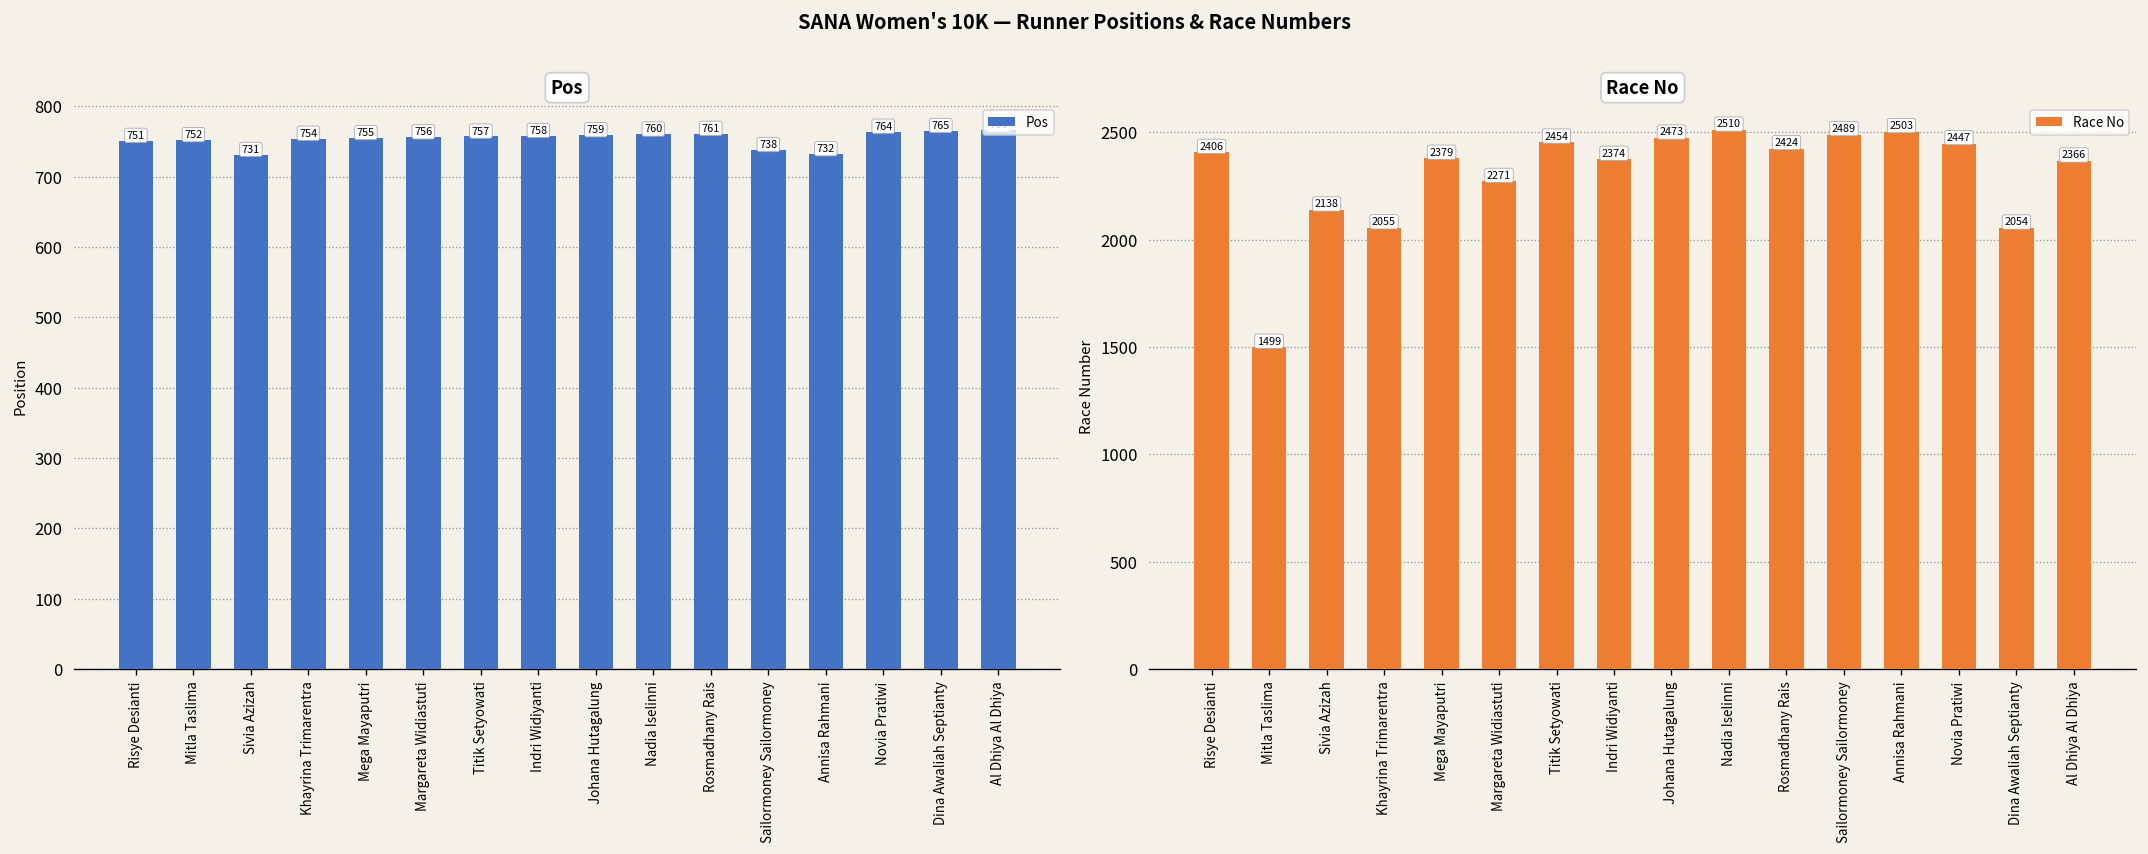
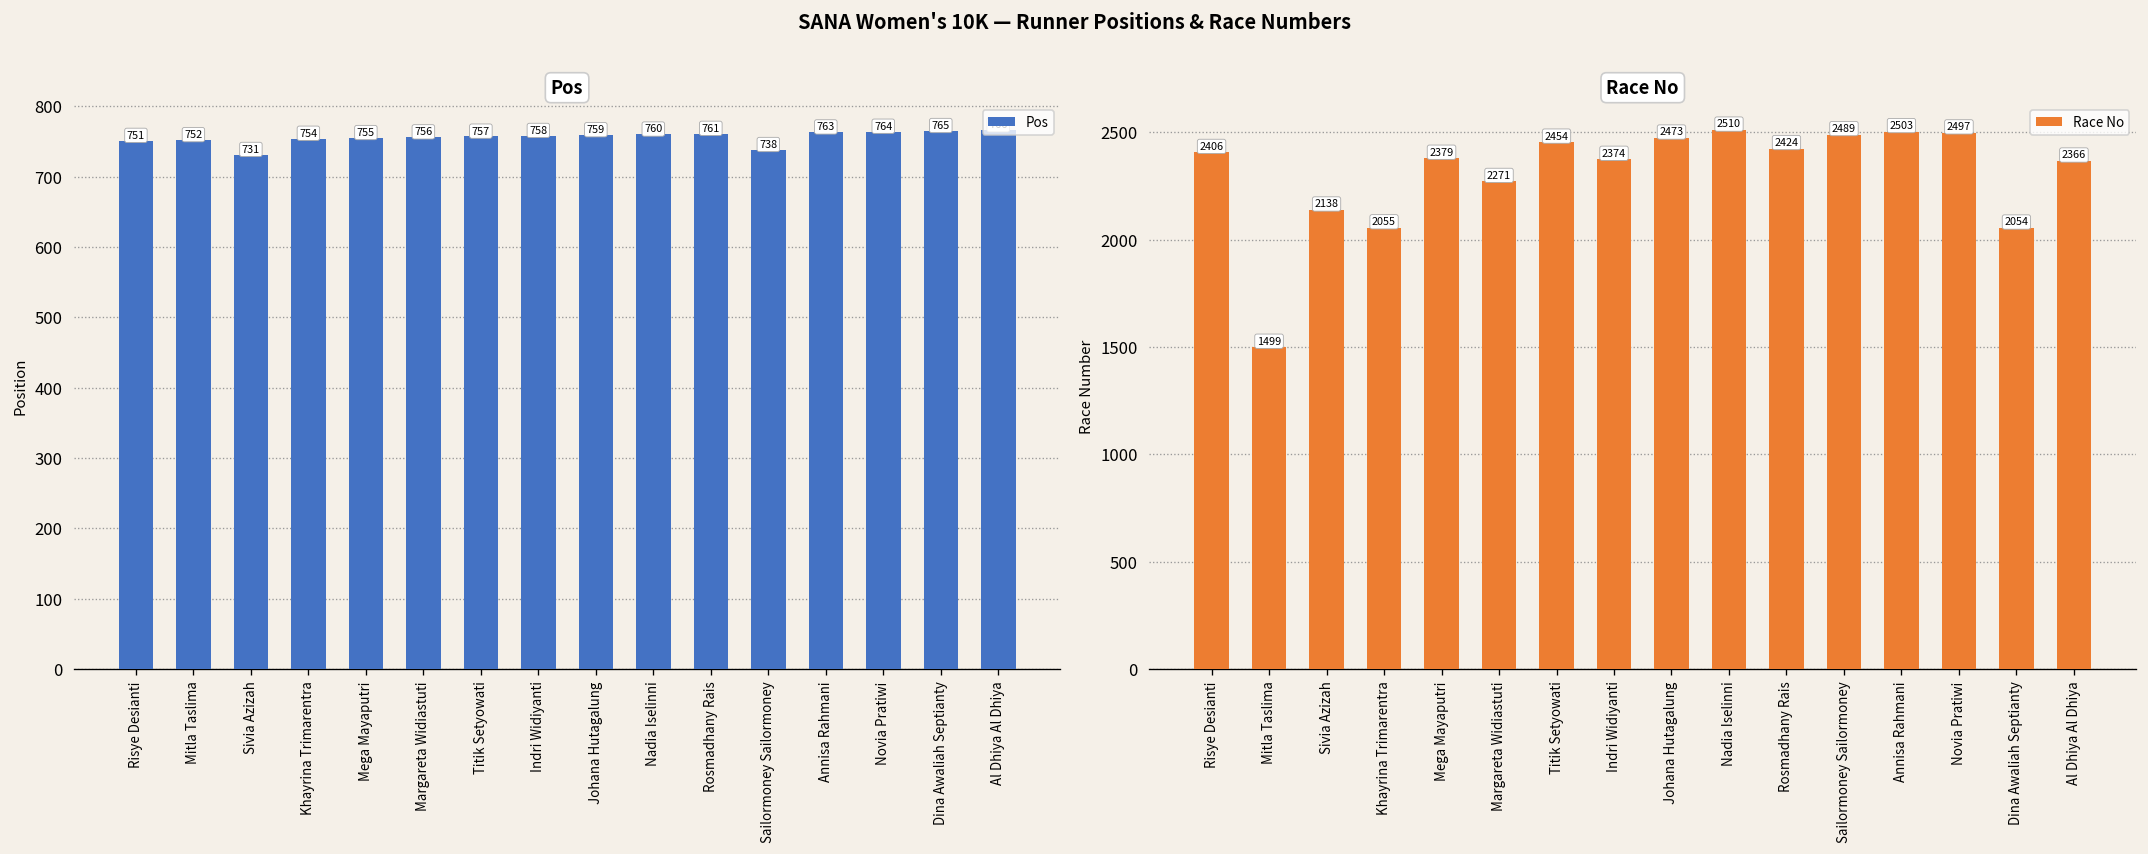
  {
    "Pos": {
-     "Annisa Rahmani": 732
+     "Annisa Rahmani": 763
    },
    "Race No": {
-     "Novia Pratiwi": 2447
+     "Novia Pratiwi": 2497
    }
  }
